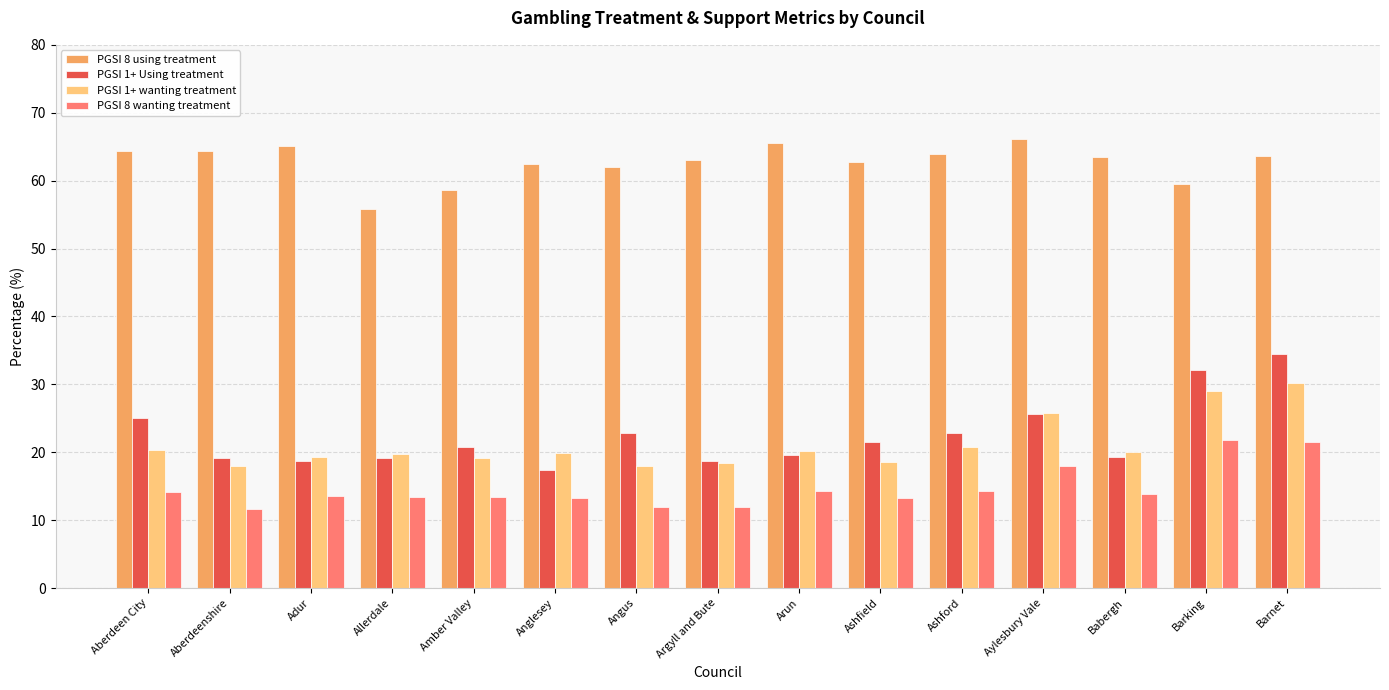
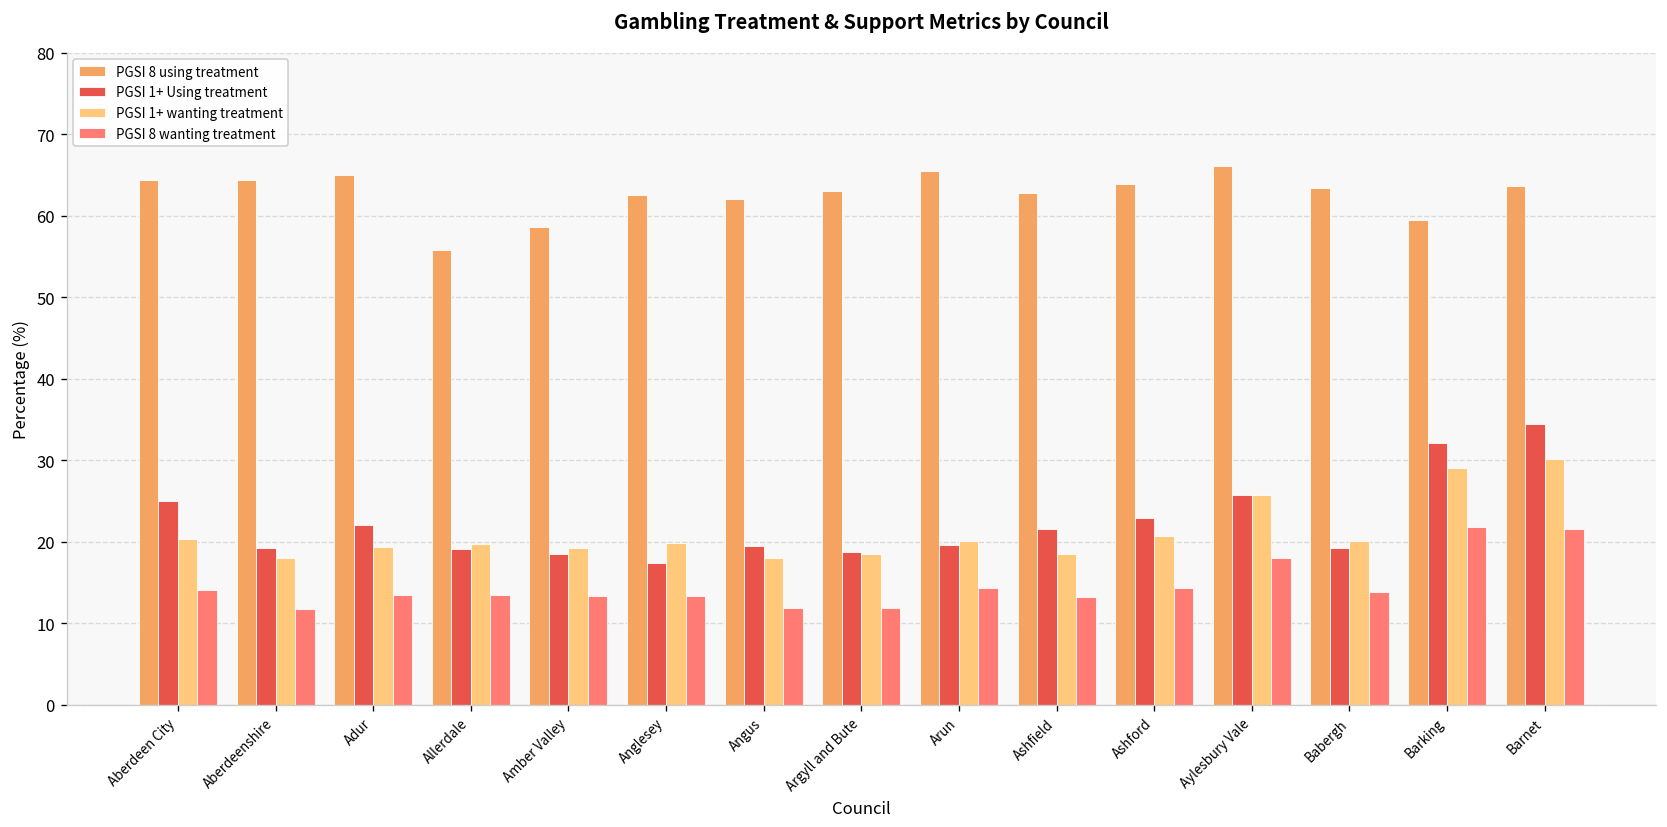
  {
    "PGSI 1+ Using treatment": {
      "Aberdeen City": 25,
      "Aberdeenshire": 19,
-     "Adur": 19,
+     "Adur": 22,
      "Allerdale": 19,
-     "Amber Valley": 21,
+     "Amber Valley": 19,
      "Anglesey": 17,
-     "Angus": 23,
+     "Angus": 19,
      "Argyll and Bute": 19,
      "Arun": 20,
      "Ashfield": 22,
      "Ashford": 23,
      "Aylesbury Vale": 26,
      "Babergh": 19,
      "Barking": 32,
      "Barnet": 34
    }
  }
